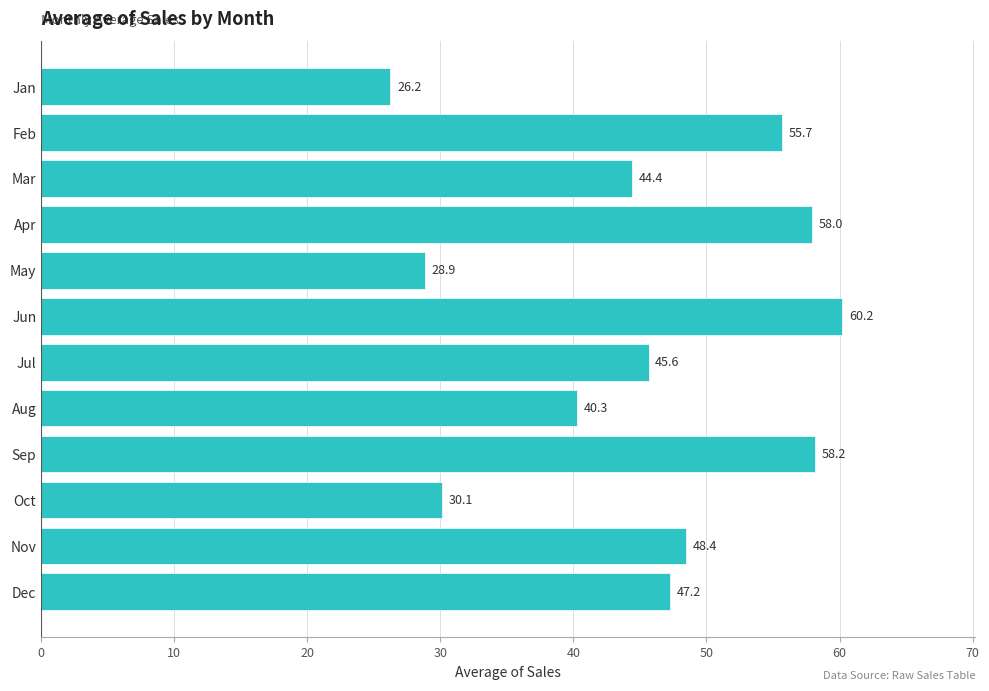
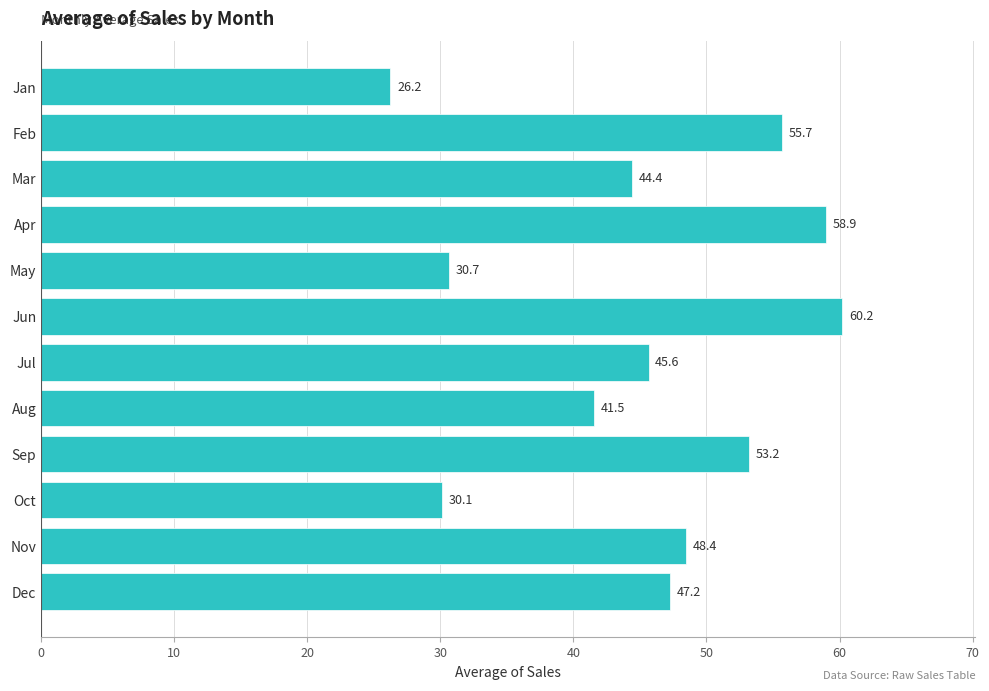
  {
    "Jan": 26.2,
    "Feb": 55.7,
    "Mar": 44.4,
-   "Apr": 58.0,
-   "May": 28.9,
+   "Apr": 58.9,
+   "May": 30.7,
    "Jun": 60.2,
    "Jul": 45.6,
-   "Aug": 40.3,
-   "Sep": 58.2,
+   "Aug": 41.5,
+   "Sep": 53.2,
    "Oct": 30.1,
    "Nov": 48.4,
    "Dec": 47.2
  }
